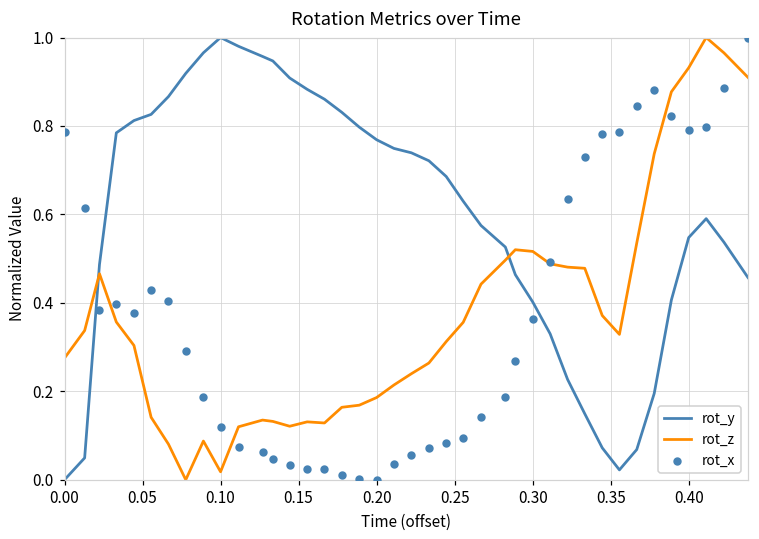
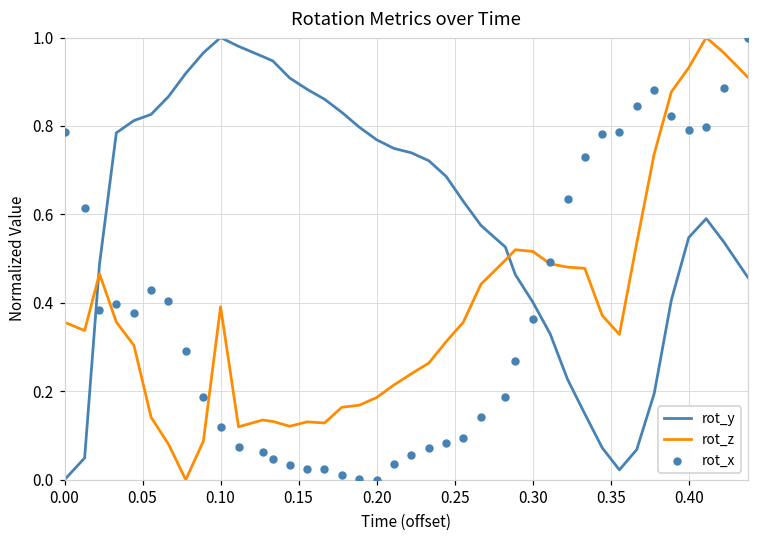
  {
    "rot_z": {
-     "0.00": 0.28,
-     "0.10": 0.02,
+     "0.00": 0.36,
+     "0.10": 0.39,
      "0.20": 0.19,
      "0.30": 0.52,
      "0.40": 0.93
    }
  }
